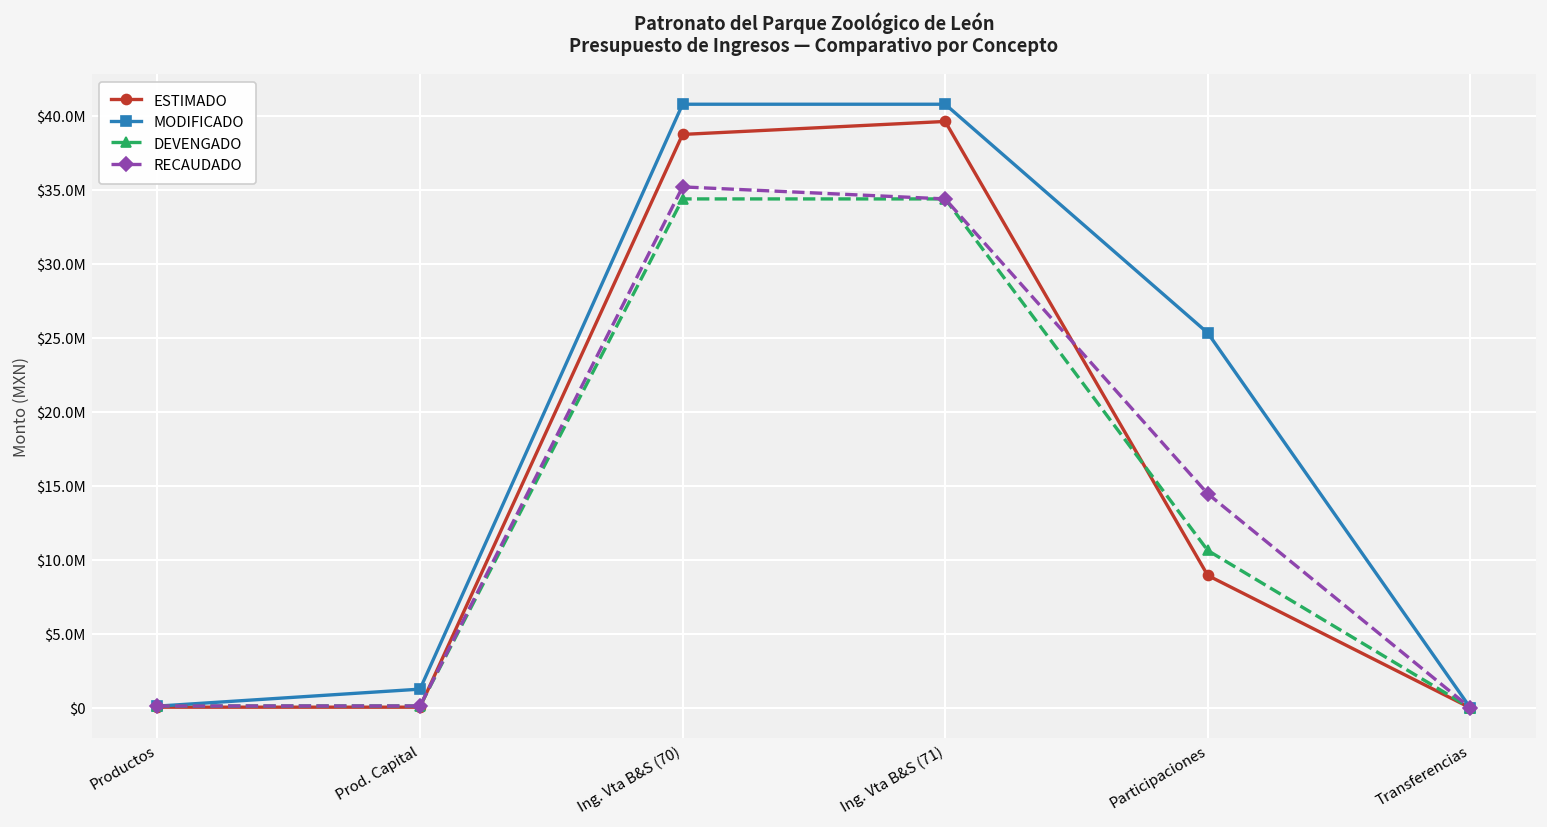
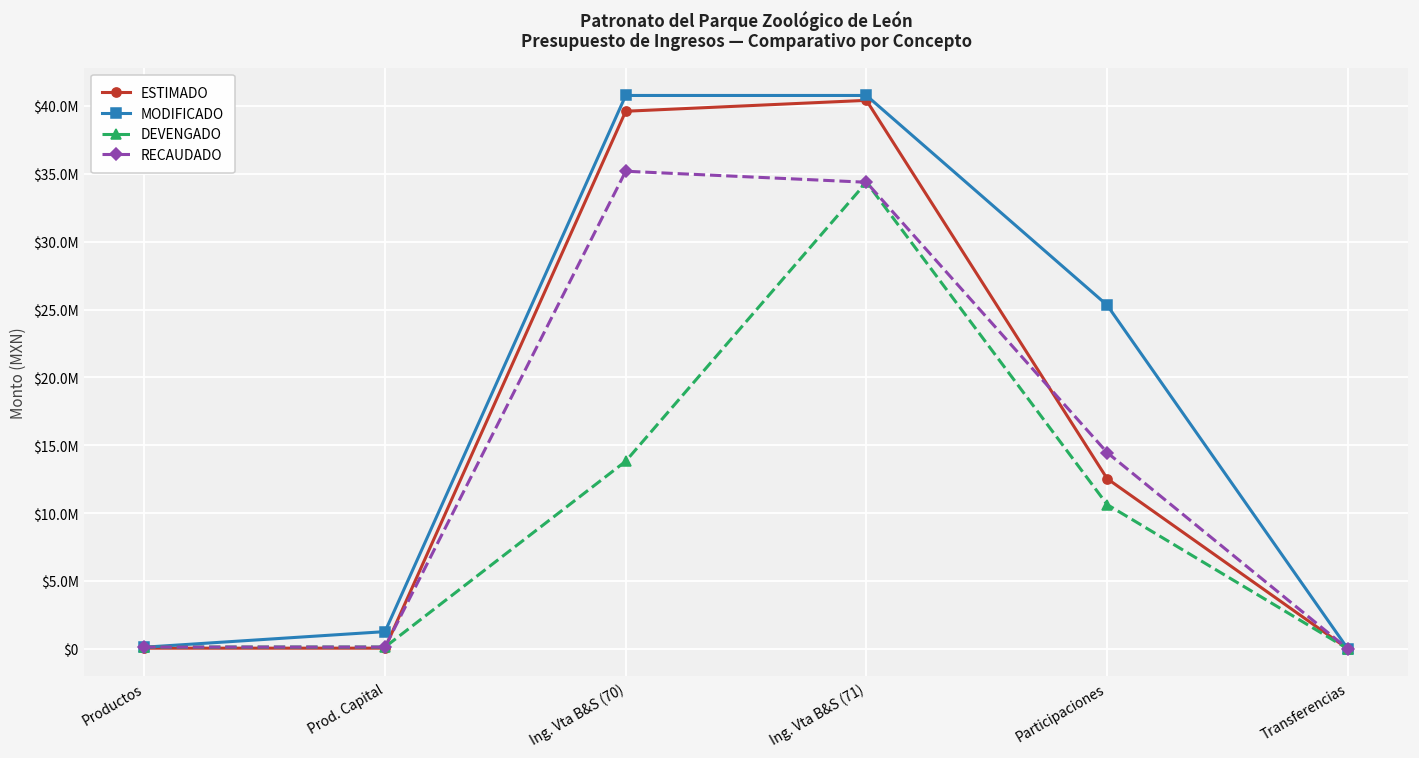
  {
    "ESTIMADO": {
-     "Ing. Vta B&S (70)": "$38700000",
-     "Ing. Vta B&S (71)": "$39600000",
-     "Participaciones": "$8900000"
+     "Ing. Vta B&S (70)": "$39600000",
+     "Ing. Vta B&S (71)": "$40400000",
+     "Participaciones": "$12500000"
    },
    "MODIFICADO": {
      "Prod. Capital": "$1300000",
      "Ing. Vta B&S (70)": "$40800000",
      "Ing. Vta B&S (71)": "$40800000",
      "Participaciones": "$25300000"
    },
    "DEVENGADO": {
-     "Ing. Vta B&S (70)": "$34400000",
+     "Ing. Vta B&S (70)": "$13800000",
      "Participaciones": "$10600000"
    },
    "RECAUDADO": {
      "Ing. Vta B&S (70)": "$35200000",
      "Participaciones": "$14500000"
    }
  }
